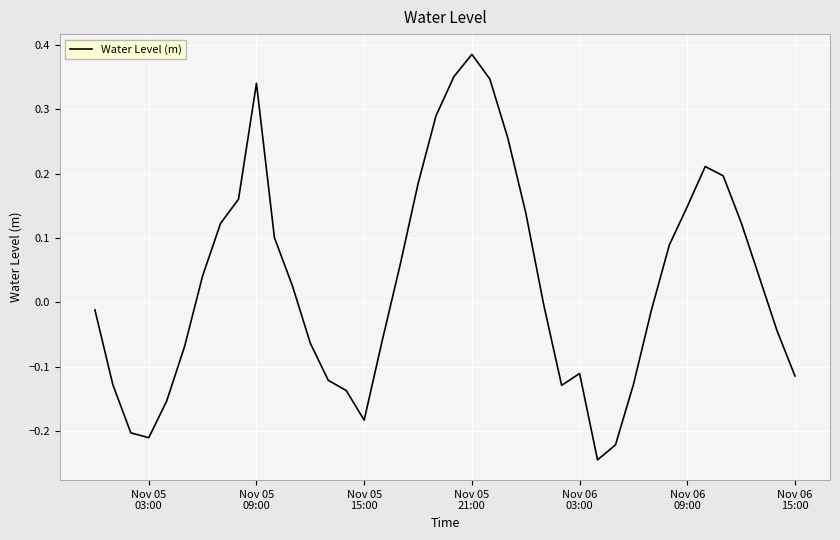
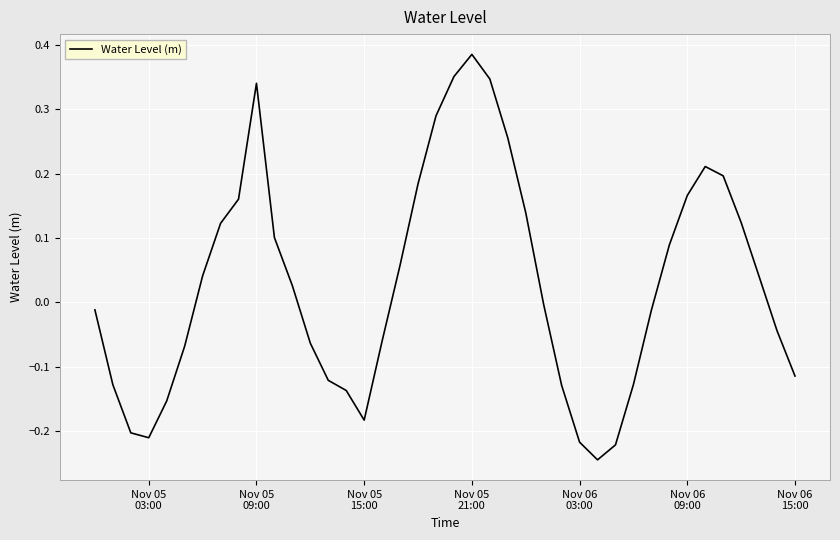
  {
    "Nov 05 03:00": -0.21,
    "Nov 05 09:00": 0.34,
    "Nov 05 15:00": -0.18,
    "Nov 05 21:00": 0.39,
-   "Nov 06 03:00": -0.11,
-   "Nov 06 09:00": 0.15,
+   "Nov 06 03:00": -0.22,
+   "Nov 06 09:00": 0.17,
    "Nov 06 15:00": -0.11
  }
